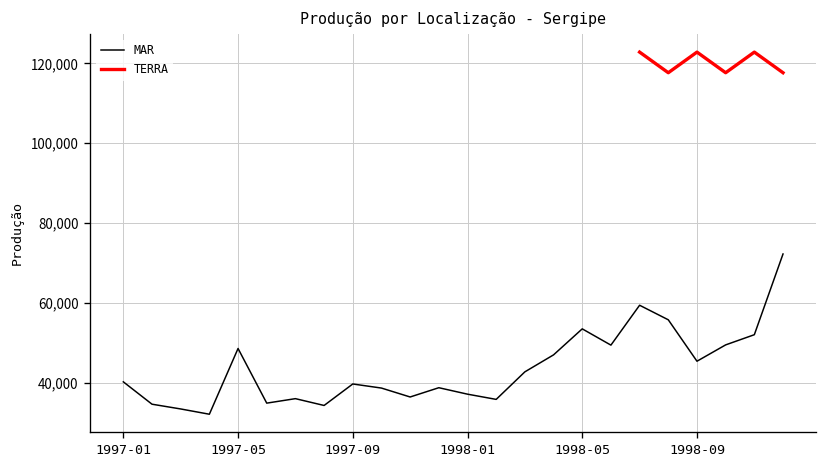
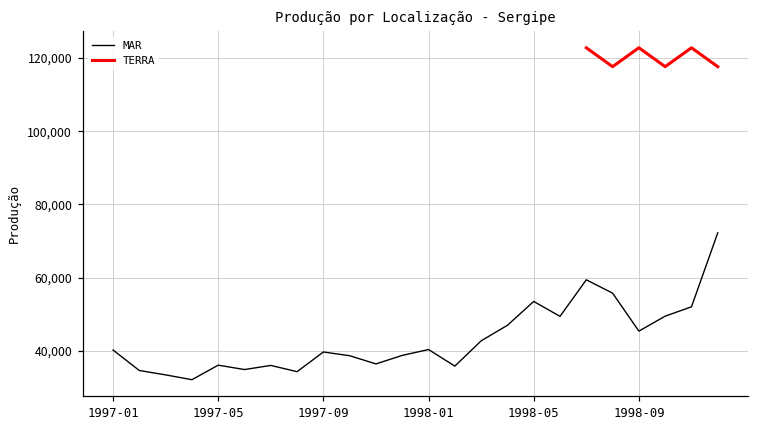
  {
    "MAR": {
      "1997-01": "40,000",
-     "1997-05": "49,000",
+     "1997-05": "36,000",
      "1997-09": "40,000",
-     "1998-01": "37,000",
+     "1998-01": "40,000",
      "1998-05": "53,000",
      "1998-09": "45,000"
    },
    "TERRA": {
      "1998-09": "123,000"
    }
  }
